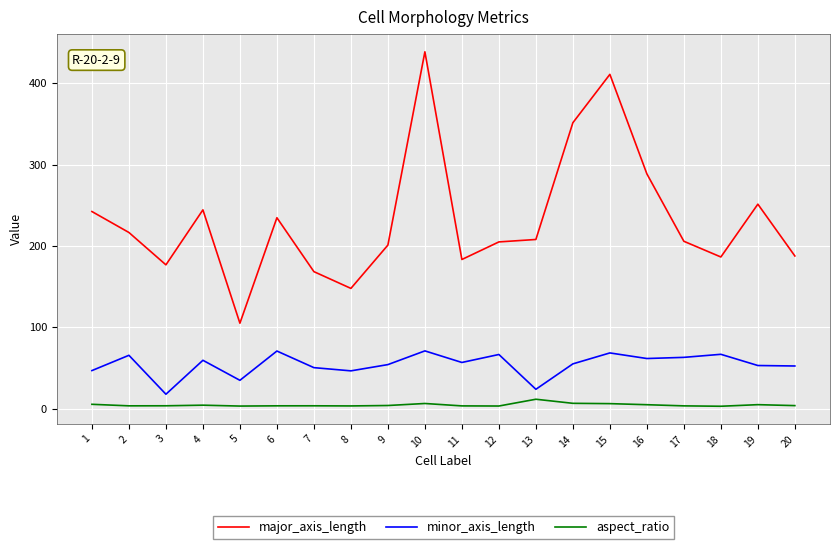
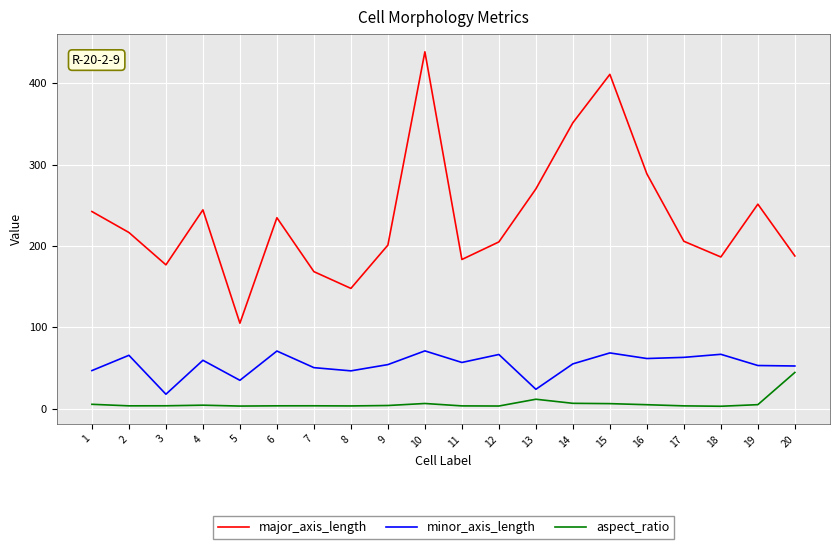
  {
    "major_axis_length": {
      "1": 240,
      "2": 220,
      "3": 180,
      "4": 240,
      "5": 100,
      "6": 230,
      "7": 170,
      "8": 150,
      "9": 200,
      "10": 440,
      "11": 180,
      "12": 200,
-     "13": 210,
+     "13": 270,
      "14": 350,
      "15": 410,
      "16": 290,
      "17": 210,
      "18": 190,
      "19": 250,
      "20": 190
    },
    "minor_axis_length": {
      "1": 50,
      "2": 70,
      "3": 20,
      "4": 60,
      "5": 30,
      "6": 70,
      "7": 50,
      "8": 50,
      "9": 50,
      "10": 70,
      "11": 60,
      "12": 70,
      "13": 20,
      "14": 50,
      "15": 70,
      "16": 60,
      "17": 60,
      "18": 70,
      "19": 50,
      "20": 50
    },
    "aspect_ratio": {
      "1": 10,
      "2": 0,
      "3": 0,
      "4": 0,
      "5": 0,
      "6": 0,
      "7": 0,
      "8": 0,
      "9": 0,
      "10": 10,
      "11": 0,
      "12": 0,
      "13": 10,
      "14": 10,
      "15": 10,
      "16": 0,
      "17": 0,
      "18": 0,
      "19": 0,
-     "20": 0
+     "20": 40
    }
  }
